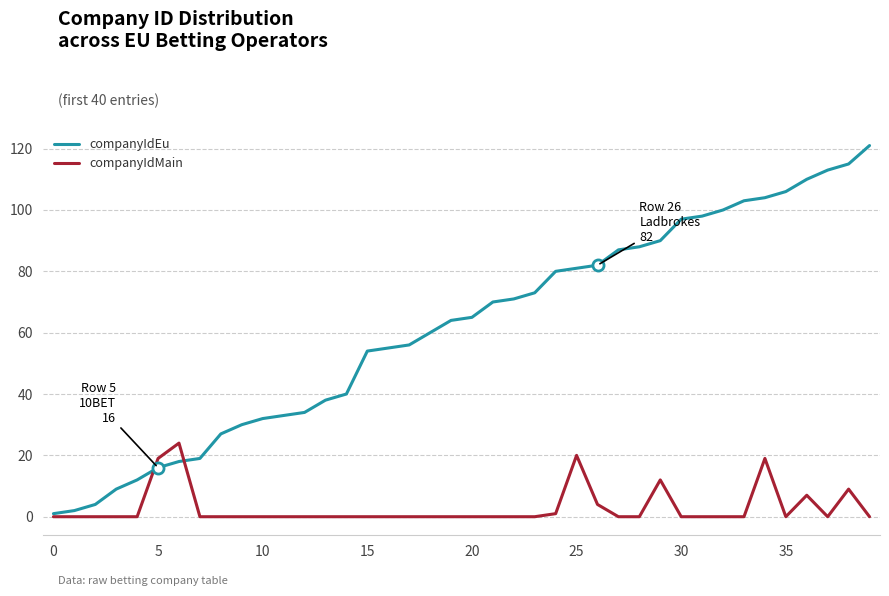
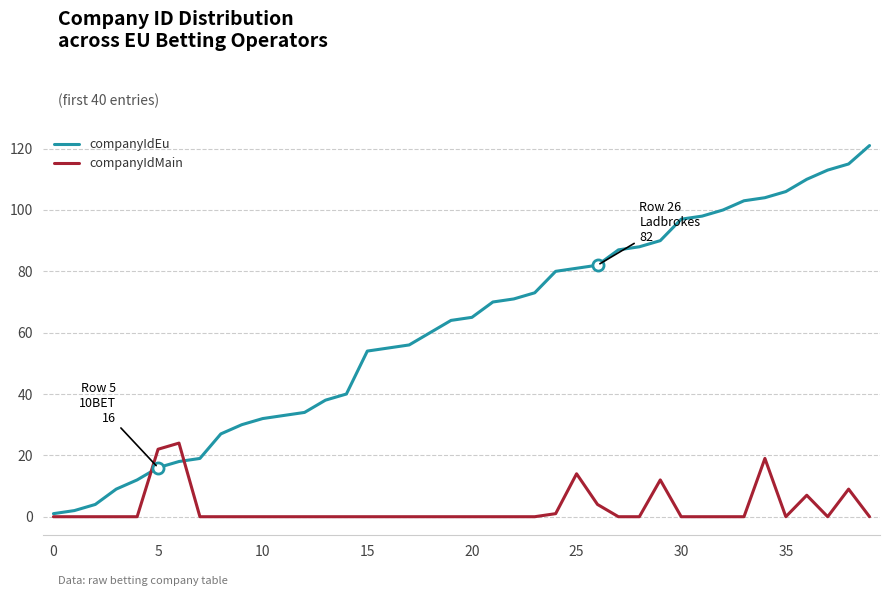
  {
    "companyIdMain": {
      "0": 0,
-     "5": 19,
+     "5": 22,
      "10": 0,
      "15": 0,
      "20": 0,
-     "25": 20,
+     "25": 14,
      "30": 0,
      "35": 0
    }
  }
